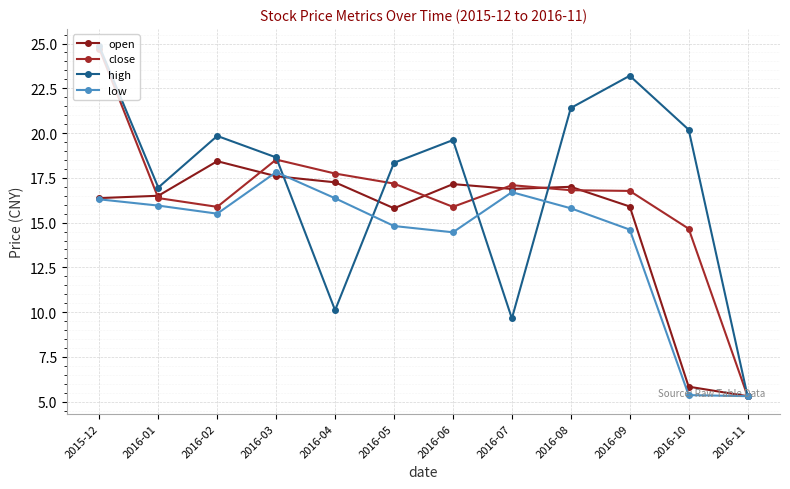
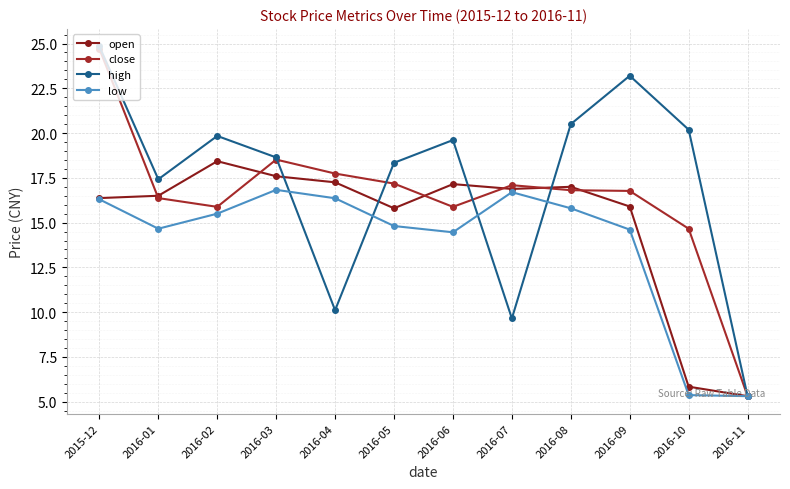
  {
    "high": {
-     "2016-01": 17.0,
+     "2016-01": 17.4,
      "2016-02": 19.8,
      "2016-04": 10.1,
      "2016-05": 18.3,
      "2016-06": 19.6,
      "2016-07": 9.7,
-     "2016-08": 21.4,
+     "2016-08": 20.5,
      "2016-09": 23.2,
      "2016-10": 20.2
    },
    "low": {
-     "2016-01": 16.0,
+     "2016-01": 14.7,
      "2016-02": 15.5,
-     "2016-03": 17.8,
+     "2016-03": 16.8,
      "2016-04": 16.4,
      "2016-05": 14.8,
      "2016-06": 14.5,
      "2016-07": 16.7,
      "2016-08": 15.8,
      "2016-09": 14.6,
      "2016-10": 5.4
    }
  }
